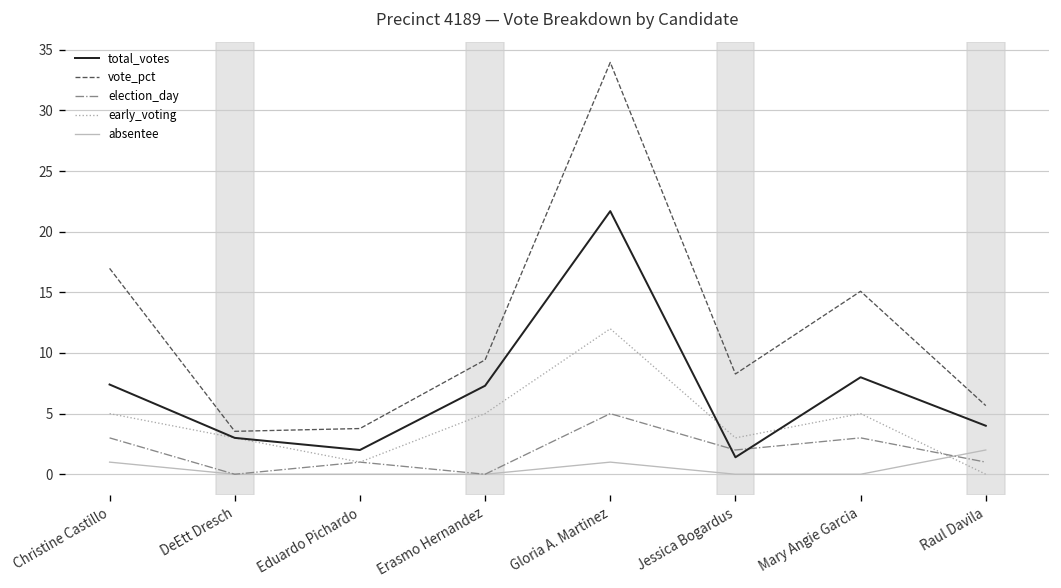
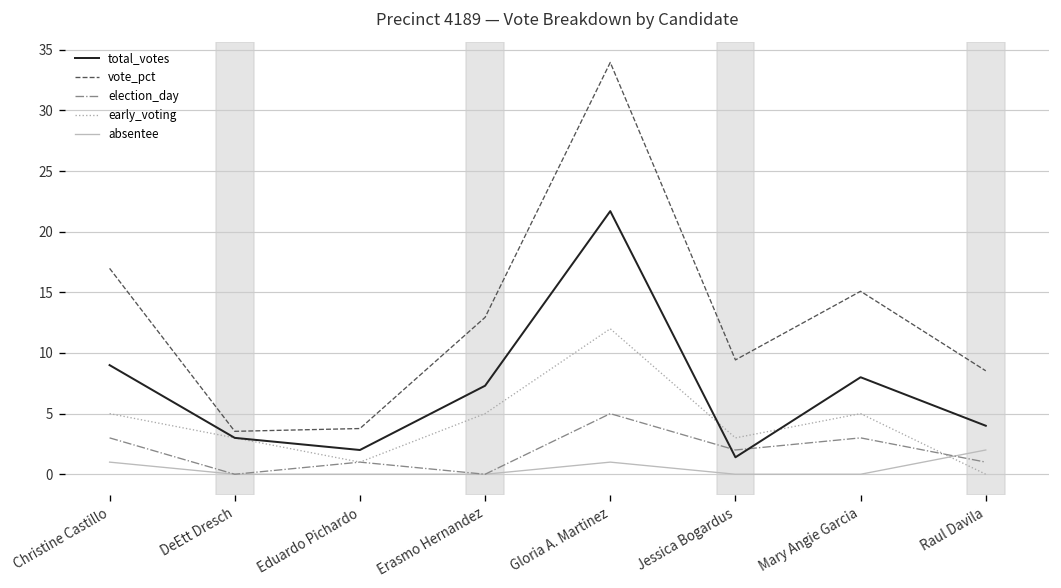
  {
    "total_votes": {
-     "Christine Castillo": 7.4,
+     "Christine Castillo": 9.0,
      "Eduardo Pichardo": 2.0,
      "Erasmo Hernandez": 7.3,
      "Gloria A. Martinez": 21.7,
      "Jessica Bogardus": 1.4,
      "Mary Angie Garcia": 8.0,
      "Raul Davila": 4.0
    },
    "vote_pct": {
      "Christine Castillo": 17.0,
      "DeEtt Dresch": 3.5,
      "Eduardo Pichardo": 3.8,
-     "Erasmo Hernandez": 9.4,
+     "Erasmo Hernandez": 12.9,
      "Gloria A. Martinez": 34.0,
-     "Jessica Bogardus": 8.3,
+     "Jessica Bogardus": 9.4,
      "Mary Angie Garcia": 15.1,
-     "Raul Davila": 5.7
+     "Raul Davila": 8.5
    }
  }
